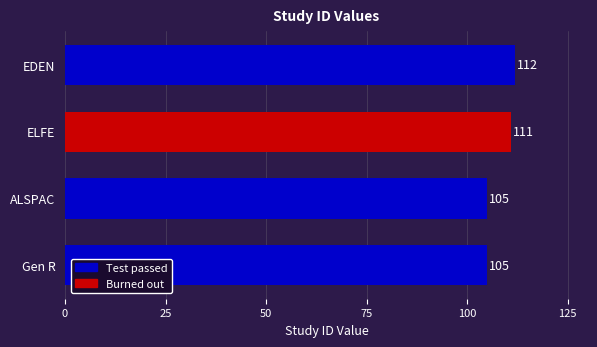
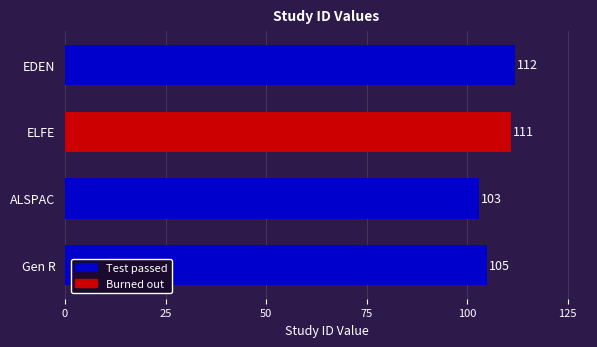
  {
    "EDEN": 112,
    "ELFE": 111,
-   "ALSPAC": 105,
+   "ALSPAC": 103,
    "Gen R": 105
  }
